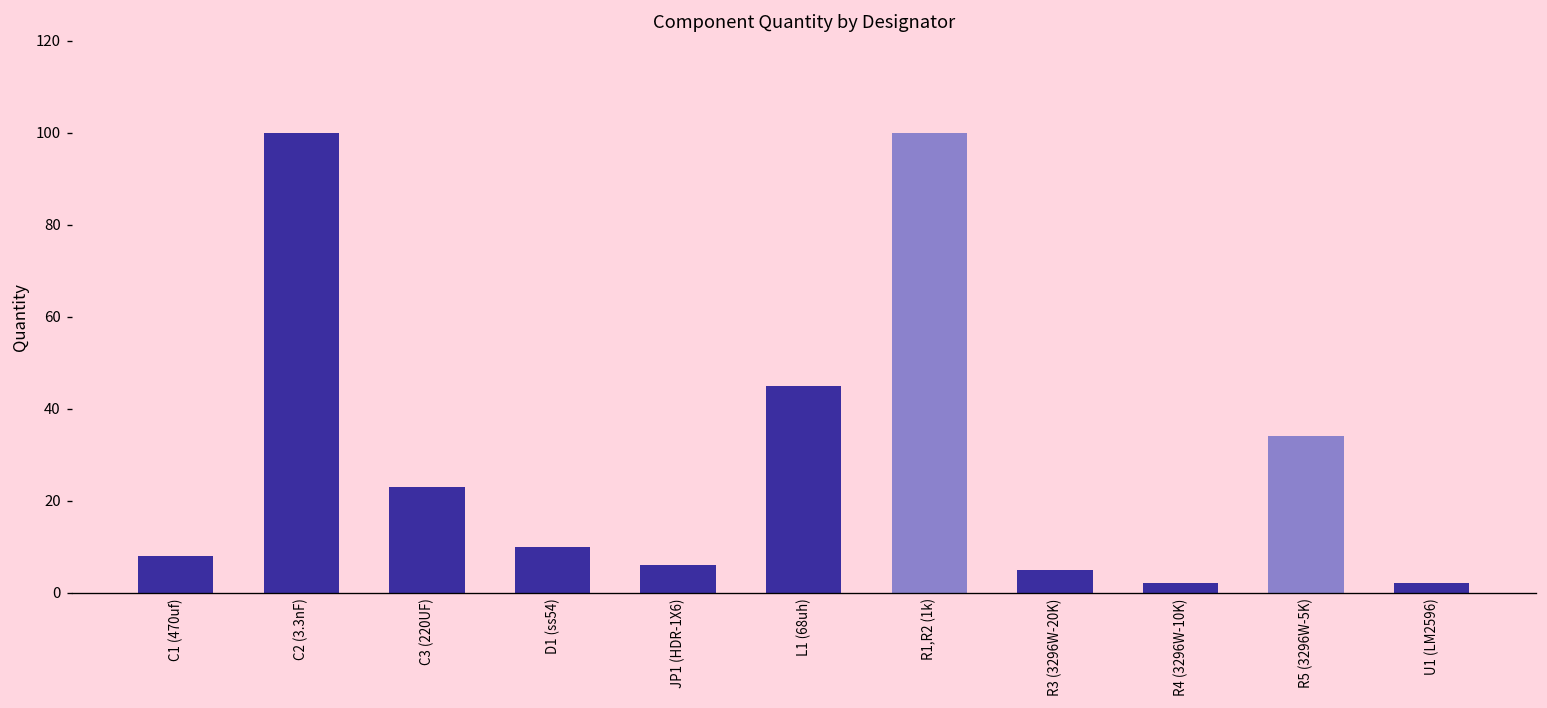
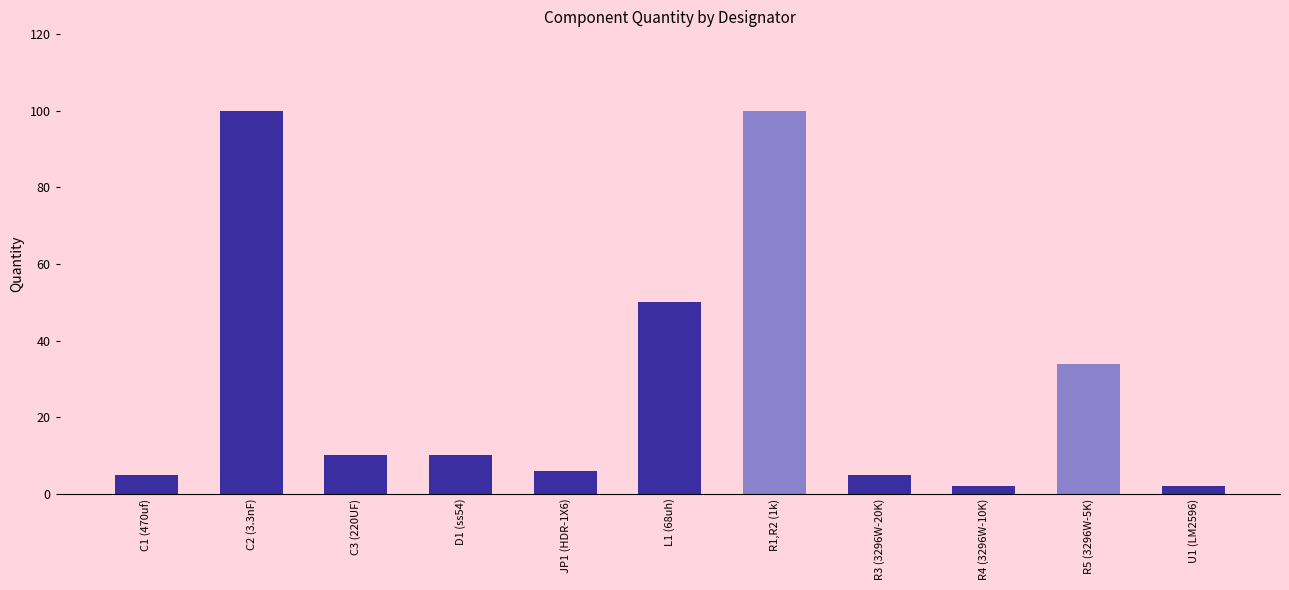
  {
-   "C1 (470uf)": 8,
+   "C1 (470uf)": 5,
    "C2 (3.3nF)": 100,
-   "C3 (220UF)": 23,
+   "C3 (220UF)": 10,
    "D1 (ss54)": 10,
    "JP1 (HDR-1X6)": 6,
-   "L1 (68uh)": 45,
+   "L1 (68uh)": 50,
    "R1,R2 (1k)": 100,
    "R3 (3296W-20K)": 5,
    "R4 (3296W-10K)": 2,
    "R5 (3296W-5K)": 34,
    "U1 (LM2596)": 2
  }
